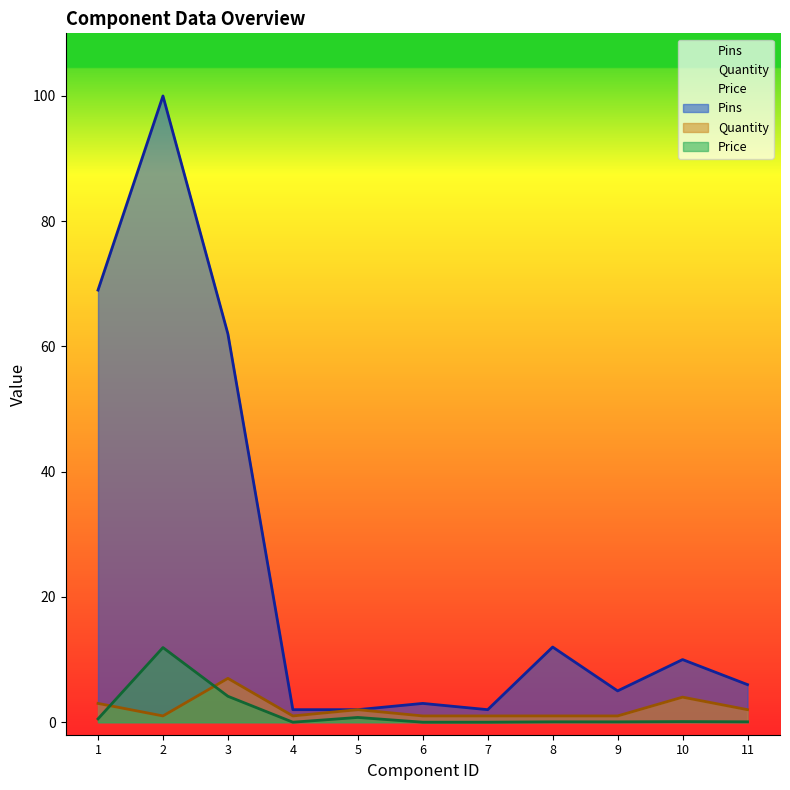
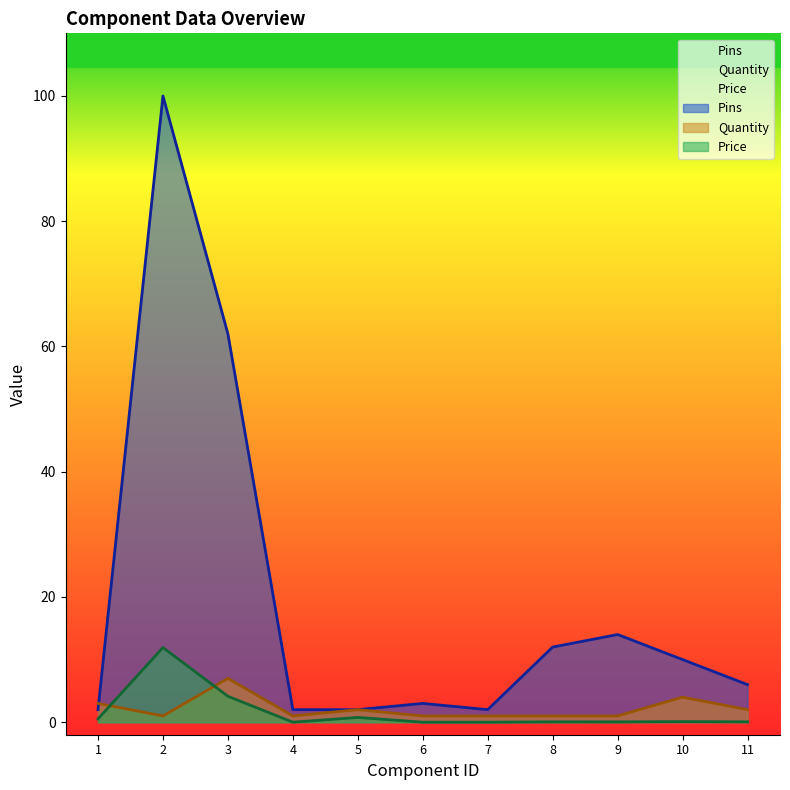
  {
    "Pins": {
-     "1": 69,
+     "1": 2,
      "2": 100,
      "3": 62,
      "4": 2,
      "6": 3,
      "7": 2,
      "8": 12,
-     "9": 5,
+     "9": 14,
      "10": 10,
      "11": 6
    },
    "Quantity": {
      "1": 3,
      "2": 1,
      "3": 7,
      "4": 1,
      "6": 1,
      "7": 1,
      "8": 1,
      "9": 1,
      "10": 4,
      "11": 2
    },
    "Price": {
      "1": 1,
      "2": 12,
      "3": 4,
      "4": 0,
      "5": 1,
      "6": 0,
      "7": 0,
      "8": 0,
      "9": 0,
      "10": 0,
      "11": 0
    }
  }
